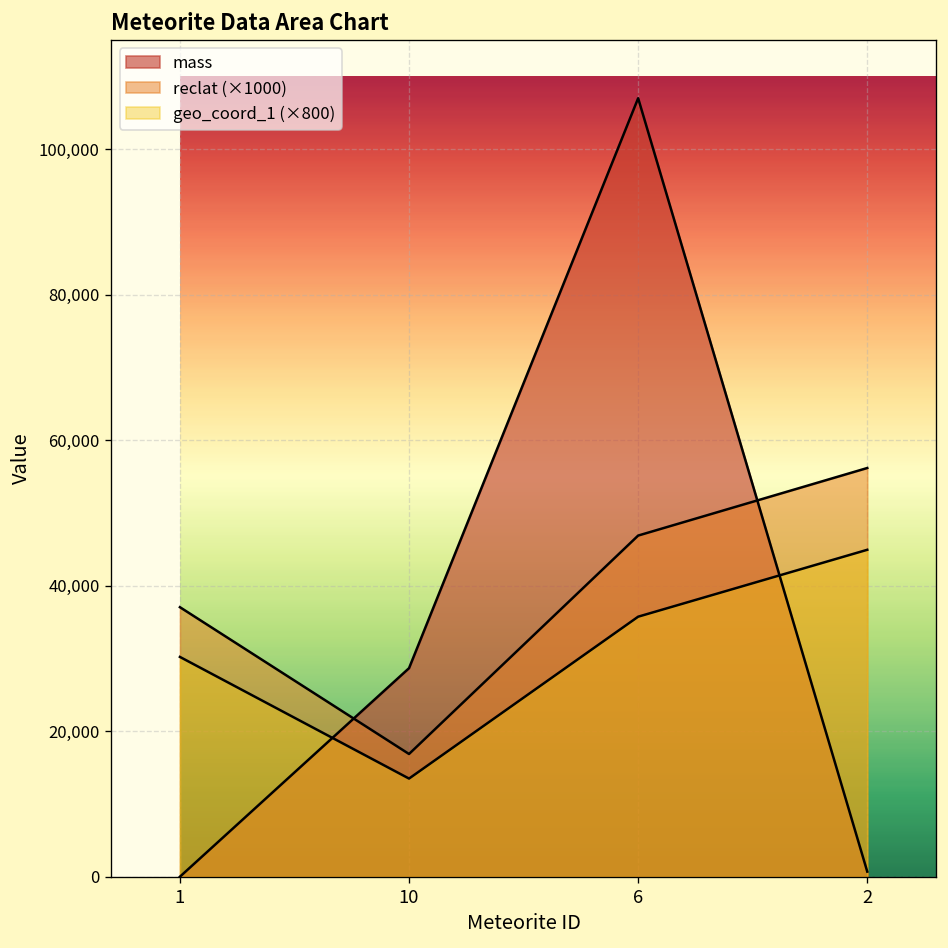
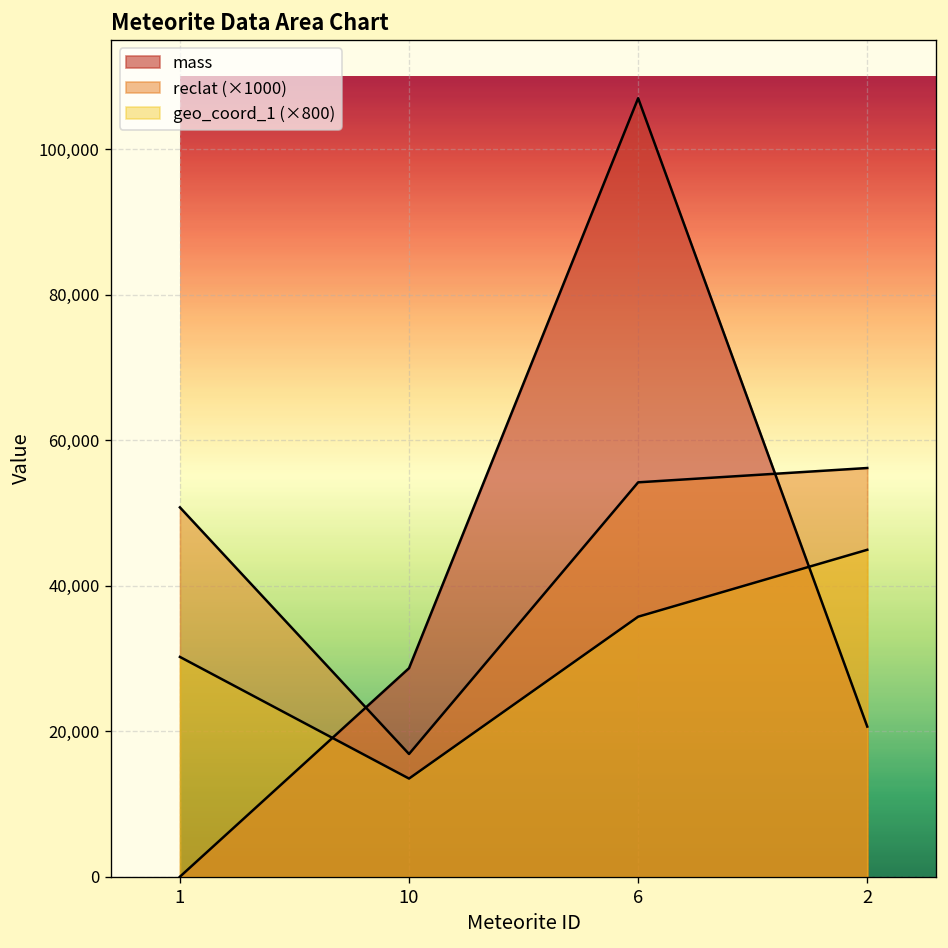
  {
    "mass": {
      "1": "0",
      "10": "29,000",
      "6": "107,000",
-     "2": "1,000"
+     "2": "21,000"
    },
    "reclat (×1000)": {
-     "1": "37,000",
+     "1": "51,000",
      "10": "17,000",
-     "6": "47,000",
+     "6": "54,000",
      "2": "56,000"
    },
    "geo_coord_1 (×800)": {
      "1": "30,000",
      "10": "14,000",
      "6": "36,000",
      "2": "45,000"
    }
  }
